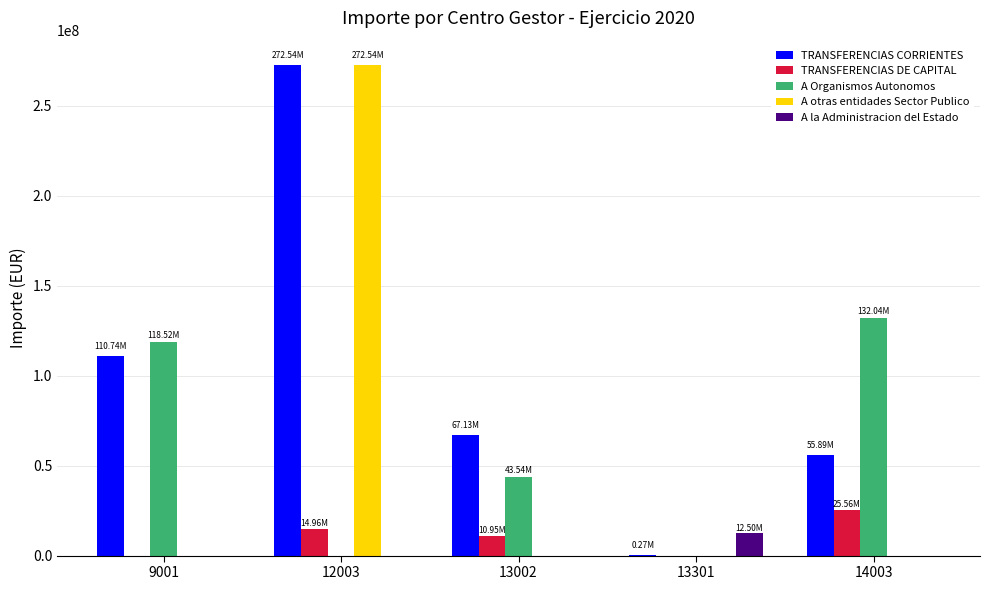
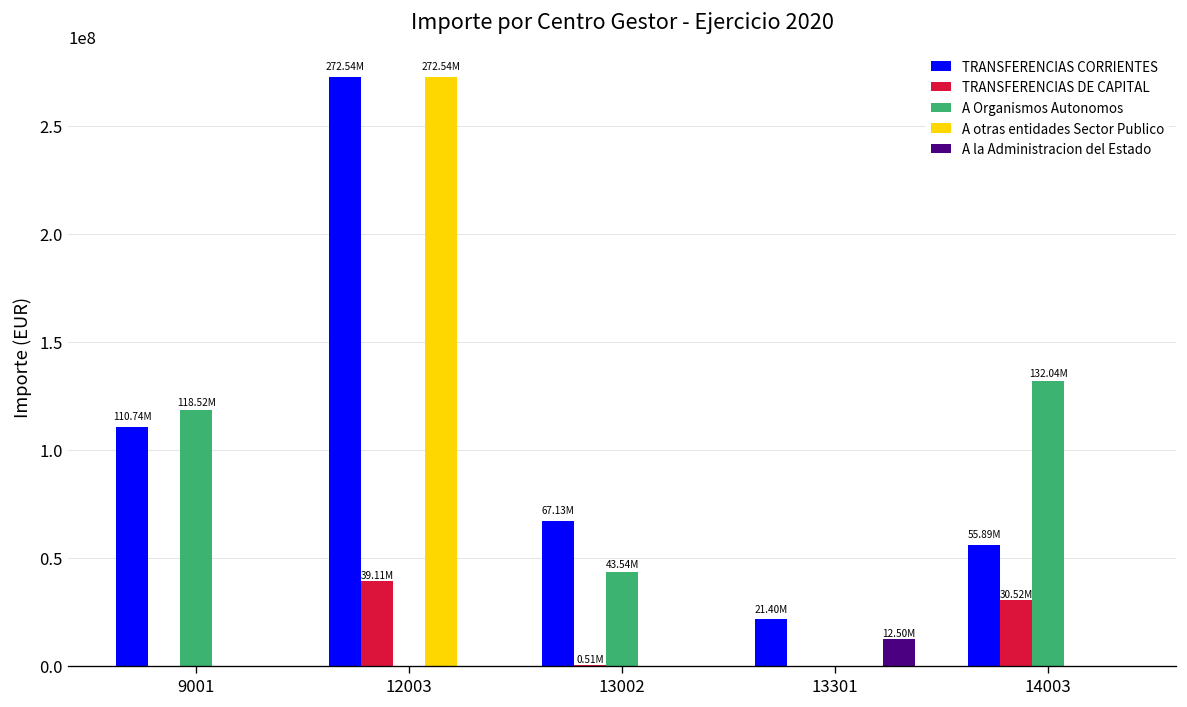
  {
    "TRANSFERENCIAS CORRIENTES": {
      "9001": "110.74M",
      "12003": "272.54M",
      "13002": "67.13M",
-     "13301": "0.27M",
+     "13301": "21.40M",
      "14003": "55.89M"
    },
    "TRANSFERENCIAS DE CAPITAL": {
-     "12003": "14.96M",
-     "13002": "10.95M",
-     "14003": "25.56M"
+     "12003": "39.11M",
+     "13002": "0.51M",
+     "14003": "30.52M"
    },
    "A Organismos Autonomos": {
      "9001": "118.52M",
      "13002": "43.54M",
      "14003": "132.04M"
    },
    "A otras entidades Sector Publico": {
      "12003": "272.54M"
    },
    "A la Administracion del Estado": {
      "13301": "12.50M"
    }
  }
